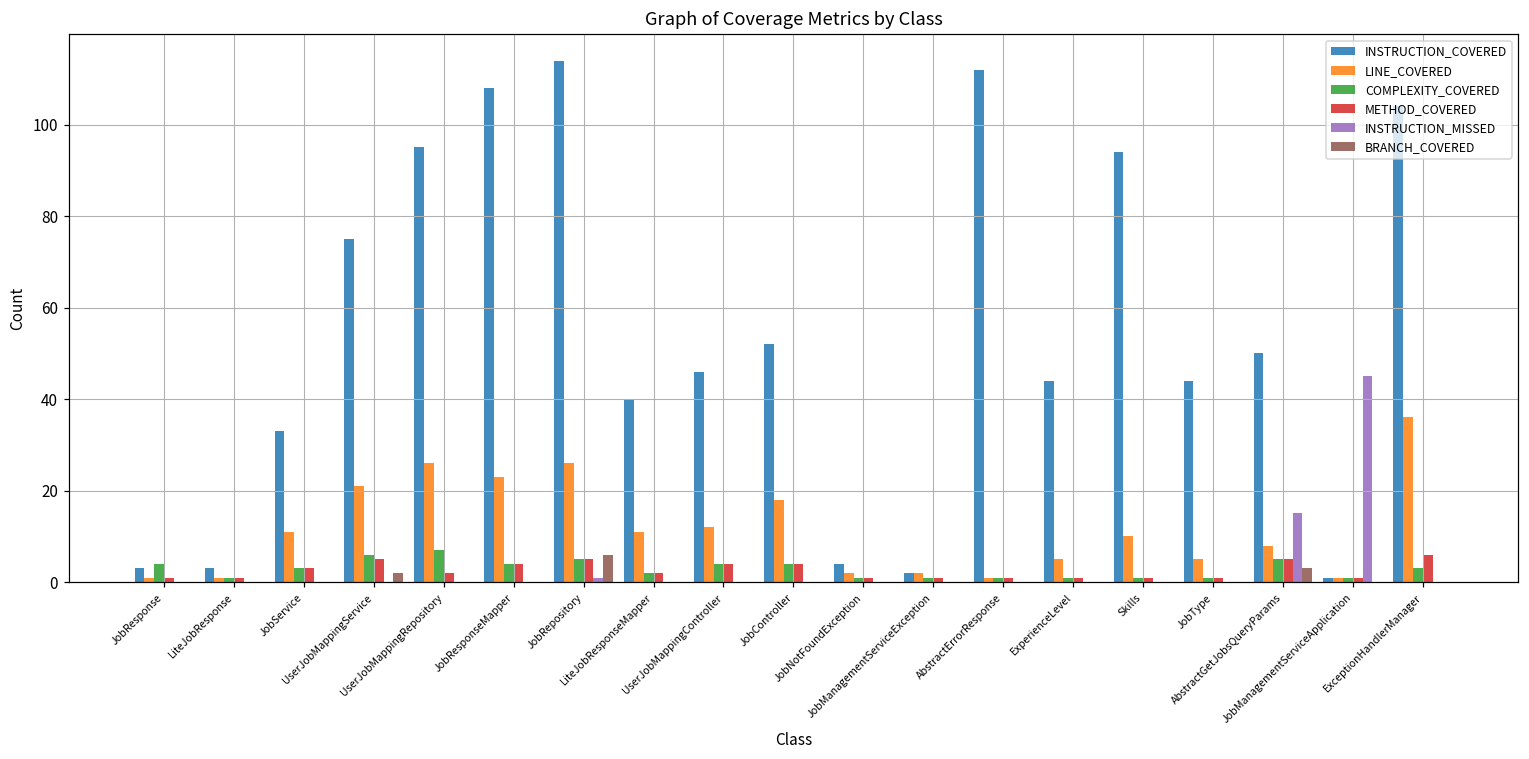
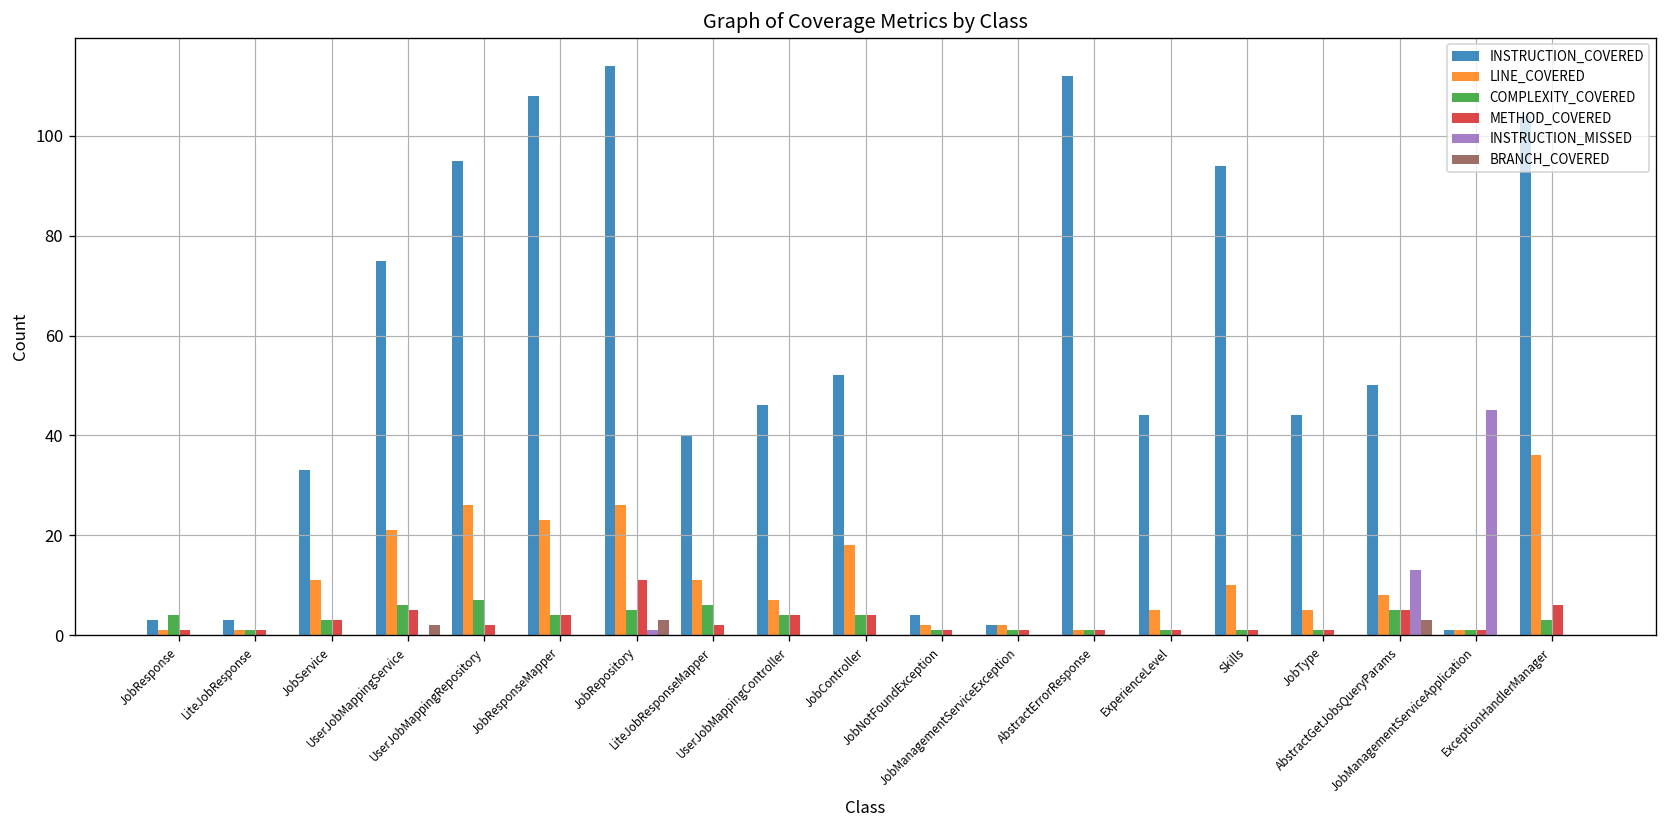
  {
    "INSTRUCTION_COVERED": {
      "JobResponse": 3,
      "LiteJobResponse": 3,
      "JobService": 33,
      "UserJobMappingService": 75,
      "UserJobMappingRepository": 95,
      "JobResponseMapper": 108,
      "JobRepository": 114,
      "LiteJobResponseMapper": 40,
      "UserJobMappingController": 46,
      "JobController": 52,
      "JobNotFoundException": 4,
      "JobManagementServiceException": 2,
      "AbstractErrorResponse": 112,
      "ExperienceLevel": 44,
      "Skills": 94,
      "JobType": 44,
      "AbstractGetJobsQueryParams": 50,
      "JobManagementServiceApplication": 1
    },
    "LINE_COVERED": {
      "JobResponse": 1,
      "LiteJobResponse": 1,
      "JobService": 11,
      "UserJobMappingService": 21,
      "UserJobMappingRepository": 26,
      "JobResponseMapper": 23,
      "JobRepository": 26,
      "LiteJobResponseMapper": 11,
-     "UserJobMappingController": 12,
+     "UserJobMappingController": 7,
      "JobController": 18,
      "JobNotFoundException": 2,
      "JobManagementServiceException": 2,
      "AbstractErrorResponse": 1,
      "ExperienceLevel": 5,
      "Skills": 10,
      "JobType": 5,
      "AbstractGetJobsQueryParams": 8,
      "JobManagementServiceApplication": 1,
      "ExceptionHandlerManager": 36
    },
    "COMPLEXITY_COVERED": {
      "JobResponse": 4,
      "LiteJobResponse": 1,
      "JobService": 3,
      "UserJobMappingService": 6,
      "UserJobMappingRepository": 7,
      "JobResponseMapper": 4,
      "JobRepository": 5,
-     "LiteJobResponseMapper": 2,
+     "LiteJobResponseMapper": 6,
      "UserJobMappingController": 4,
      "JobController": 4,
      "JobNotFoundException": 1,
      "JobManagementServiceException": 1,
      "AbstractErrorResponse": 1,
      "ExperienceLevel": 1,
      "Skills": 1,
      "JobType": 1,
      "AbstractGetJobsQueryParams": 5,
      "JobManagementServiceApplication": 1,
      "ExceptionHandlerManager": 3
    },
    "METHOD_COVERED": {
      "JobResponse": 1,
      "LiteJobResponse": 1,
      "JobService": 3,
      "UserJobMappingService": 5,
      "UserJobMappingRepository": 2,
      "JobResponseMapper": 4,
-     "JobRepository": 5,
+     "JobRepository": 11,
      "LiteJobResponseMapper": 2,
      "UserJobMappingController": 4,
      "JobController": 4,
      "JobNotFoundException": 1,
      "JobManagementServiceException": 1,
      "AbstractErrorResponse": 1,
      "ExperienceLevel": 1,
      "Skills": 1,
      "JobType": 1,
      "AbstractGetJobsQueryParams": 5,
      "JobManagementServiceApplication": 1,
      "ExceptionHandlerManager": 6
    },
    "INSTRUCTION_MISSED": {
      "JobResponse": 0,
      "LiteJobResponse": 0,
      "JobService": 0,
      "UserJobMappingService": 0,
      "UserJobMappingRepository": 0,
      "JobResponseMapper": 0,
      "JobRepository": 1,
      "LiteJobResponseMapper": 0,
      "UserJobMappingController": 0,
      "JobController": 0,
      "JobNotFoundException": 0,
      "JobManagementServiceException": 0,
      "AbstractErrorResponse": 0,
      "ExperienceLevel": 0,
      "Skills": 0,
      "JobType": 0,
-     "AbstractGetJobsQueryParams": 15,
+     "AbstractGetJobsQueryParams": 13,
      "JobManagementServiceApplication": 45,
      "ExceptionHandlerManager": 0
    },
    "BRANCH_COVERED": {
      "JobResponse": 0,
      "LiteJobResponse": 0,
      "JobService": 0,
      "UserJobMappingService": 2,
      "UserJobMappingRepository": 0,
      "JobResponseMapper": 0,
-     "JobRepository": 6,
+     "JobRepository": 3,
      "LiteJobResponseMapper": 0,
      "UserJobMappingController": 0,
      "JobController": 0,
      "JobNotFoundException": 0,
      "JobManagementServiceException": 0,
      "AbstractErrorResponse": 0,
      "ExperienceLevel": 0,
      "Skills": 0,
      "JobType": 0,
      "AbstractGetJobsQueryParams": 3,
      "JobManagementServiceApplication": 0,
      "ExceptionHandlerManager": 0
    }
  }
